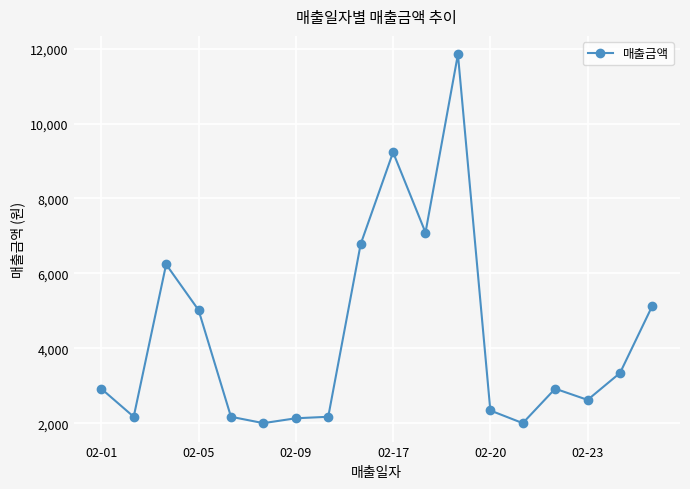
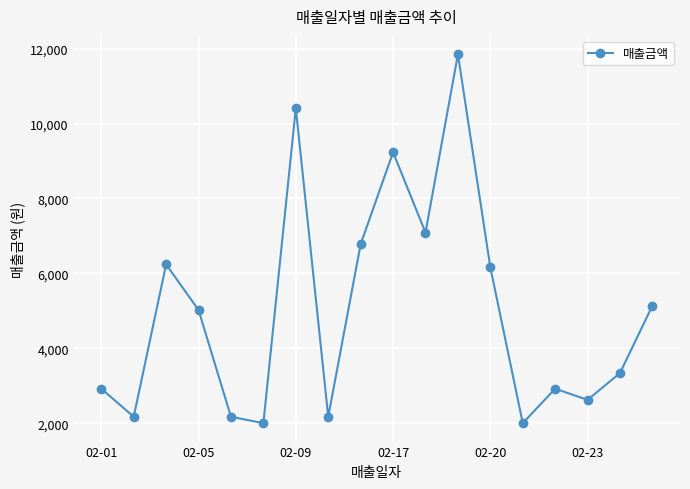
  {
    "02-01": "2,900",
    "02-05": "5,000",
-   "02-09": "2,100",
+   "02-09": "10,400",
    "02-17": "9,200",
-   "02-20": "2,300",
+   "02-20": "6,200",
    "02-23": "2,600"
  }
